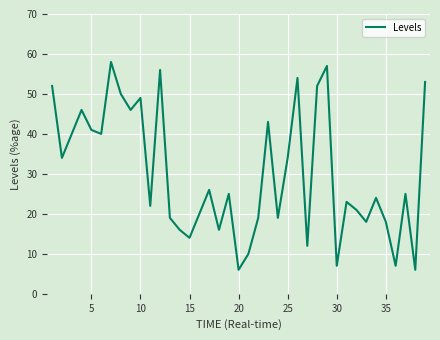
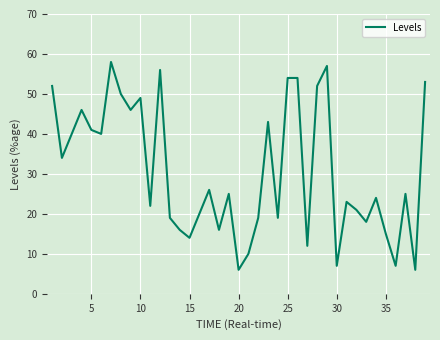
  {
    "5": 41,
    "10": 49,
    "15": 14,
    "20": 6,
-   "25": 34,
+   "25": 54,
    "30": 7,
-   "35": 18
+   "35": 15
  }
